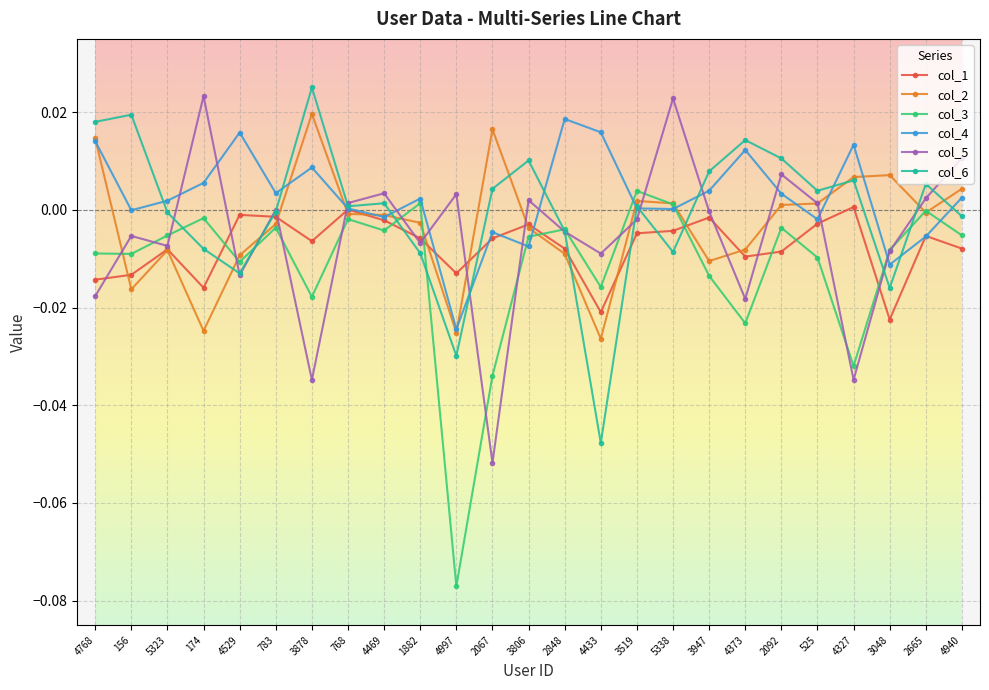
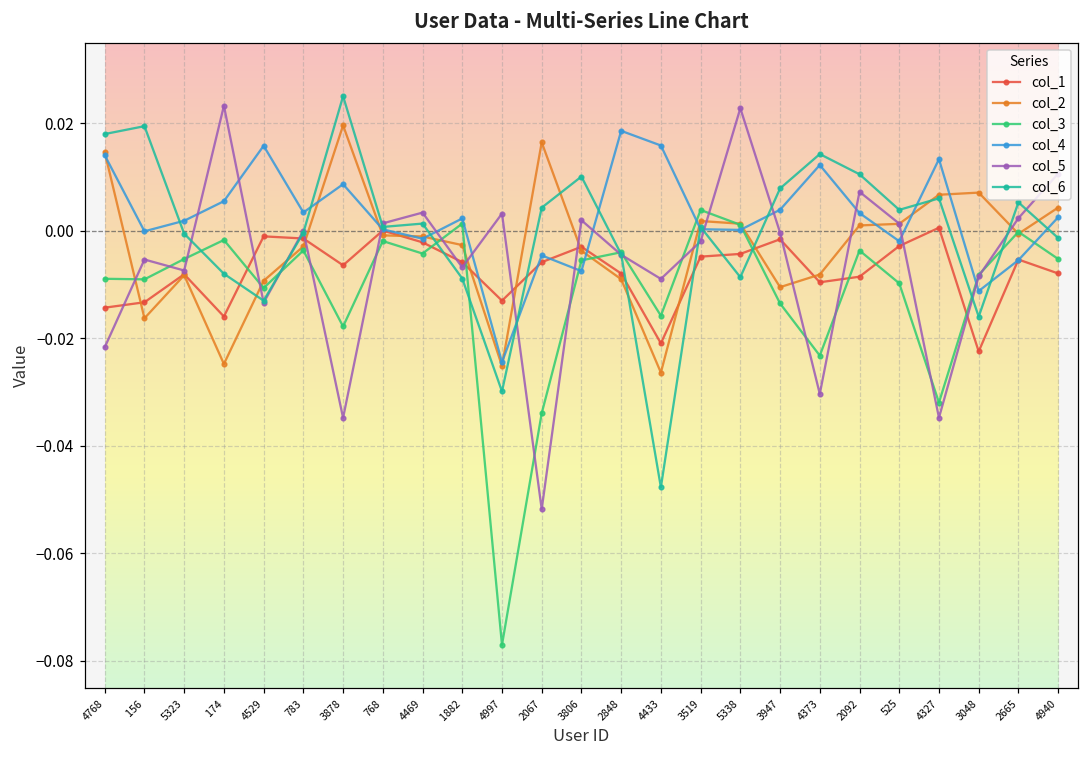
  {
    "col_4": {
      "4768": 0.014,
      "156": 0.000,
      "5323": 0.002,
      "174": 0.006,
      "4529": 0.016,
      "783": 0.003,
      "3878": 0.009,
      "1882": 0.002,
      "4997": -0.024,
      "2067": -0.005,
      "3806": -0.007,
      "2848": 0.019,
      "4433": 0.016,
      "5338": 0.000,
      "3947": 0.004,
      "4373": 0.012,
      "2092": 0.003,
      "525": -0.002,
      "4327": 0.013,
      "3048": -0.011,
      "4940": 0.003
    },
    "col_5": {
-     "4768": -0.018,
+     "4768": -0.022,
      "156": -0.005,
      "5323": -0.007,
      "174": 0.023,
      "3878": -0.035,
      "768": 0.001,
      "4469": 0.003,
      "1882": -0.007,
      "4997": 0.003,
      "2067": -0.052,
      "3806": 0.002,
      "4433": -0.009,
      "3519": -0.002,
      "5338": 0.023,
      "3947": 0.000,
-     "4373": -0.018,
+     "4373": -0.030,
      "2092": 0.007,
      "4327": -0.035,
      "2665": 0.002
    }
  }
